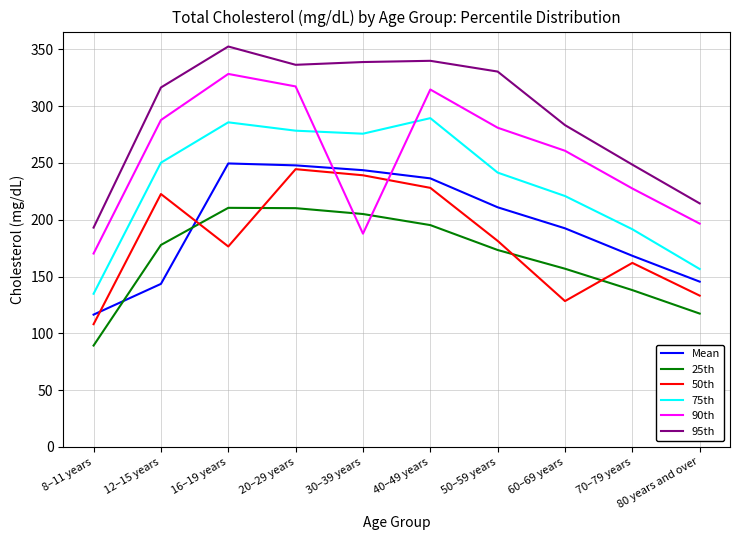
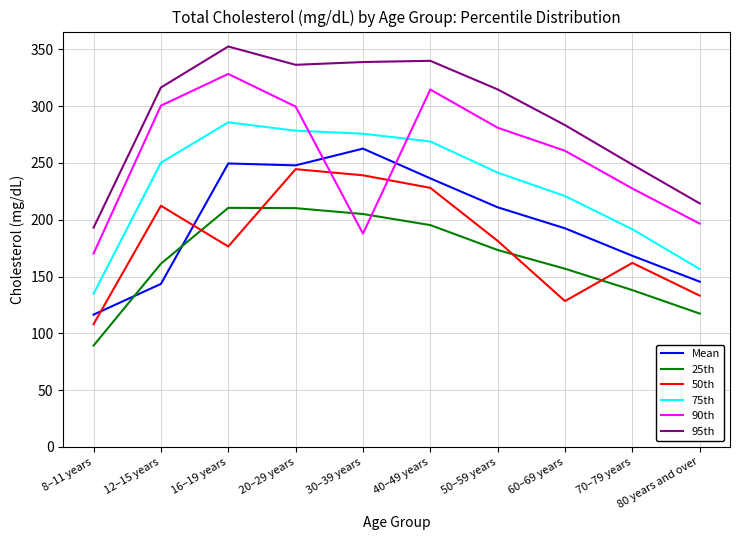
  {
    "Mean": {
      "8–11 years": 116,
      "12–15 years": 144,
      "16–19 years": 250,
      "20–29 years": 248,
-     "30–39 years": 244,
+     "30–39 years": 263,
      "40–49 years": 236,
      "50–59 years": 211,
      "60–69 years": 192,
      "70–79 years": 168,
      "80 years and over": 146
    },
    "25th": {
      "8–11 years": 89,
-     "12–15 years": 178,
+     "12–15 years": 161,
      "16–19 years": 211,
      "20–29 years": 210,
      "30–39 years": 205,
      "40–49 years": 195,
      "50–59 years": 173,
      "60–69 years": 157,
      "70–79 years": 138,
      "80 years and over": 117
    },
    "50th": {
      "8–11 years": 108,
-     "12–15 years": 223,
+     "12–15 years": 212,
      "16–19 years": 176,
      "20–29 years": 245,
      "30–39 years": 239,
      "40–49 years": 228,
      "50–59 years": 181,
      "60–69 years": 128,
      "70–79 years": 162,
      "80 years and over": 133
    },
    "75th": {
      "8–11 years": 135,
      "12–15 years": 250,
      "16–19 years": 286,
      "20–29 years": 278,
      "30–39 years": 276,
-     "40–49 years": 289,
+     "40–49 years": 269,
      "50–59 years": 242,
      "60–69 years": 221,
      "70–79 years": 192,
      "80 years and over": 157
    },
    "90th": {
      "8–11 years": 170,
-     "12–15 years": 288,
+     "12–15 years": 301,
      "16–19 years": 328,
-     "20–29 years": 317,
+     "20–29 years": 300,
      "30–39 years": 188,
      "40–49 years": 315,
      "50–59 years": 281,
      "60–69 years": 261,
      "70–79 years": 228,
      "80 years and over": 197
    },
    "95th": {
      "8–11 years": 193,
      "12–15 years": 316,
      "16–19 years": 353,
      "20–29 years": 336,
      "30–39 years": 339,
      "40–49 years": 340,
-     "50–59 years": 331,
+     "50–59 years": 315,
      "60–69 years": 283,
      "70–79 years": 249,
      "80 years and over": 214
    }
  }
